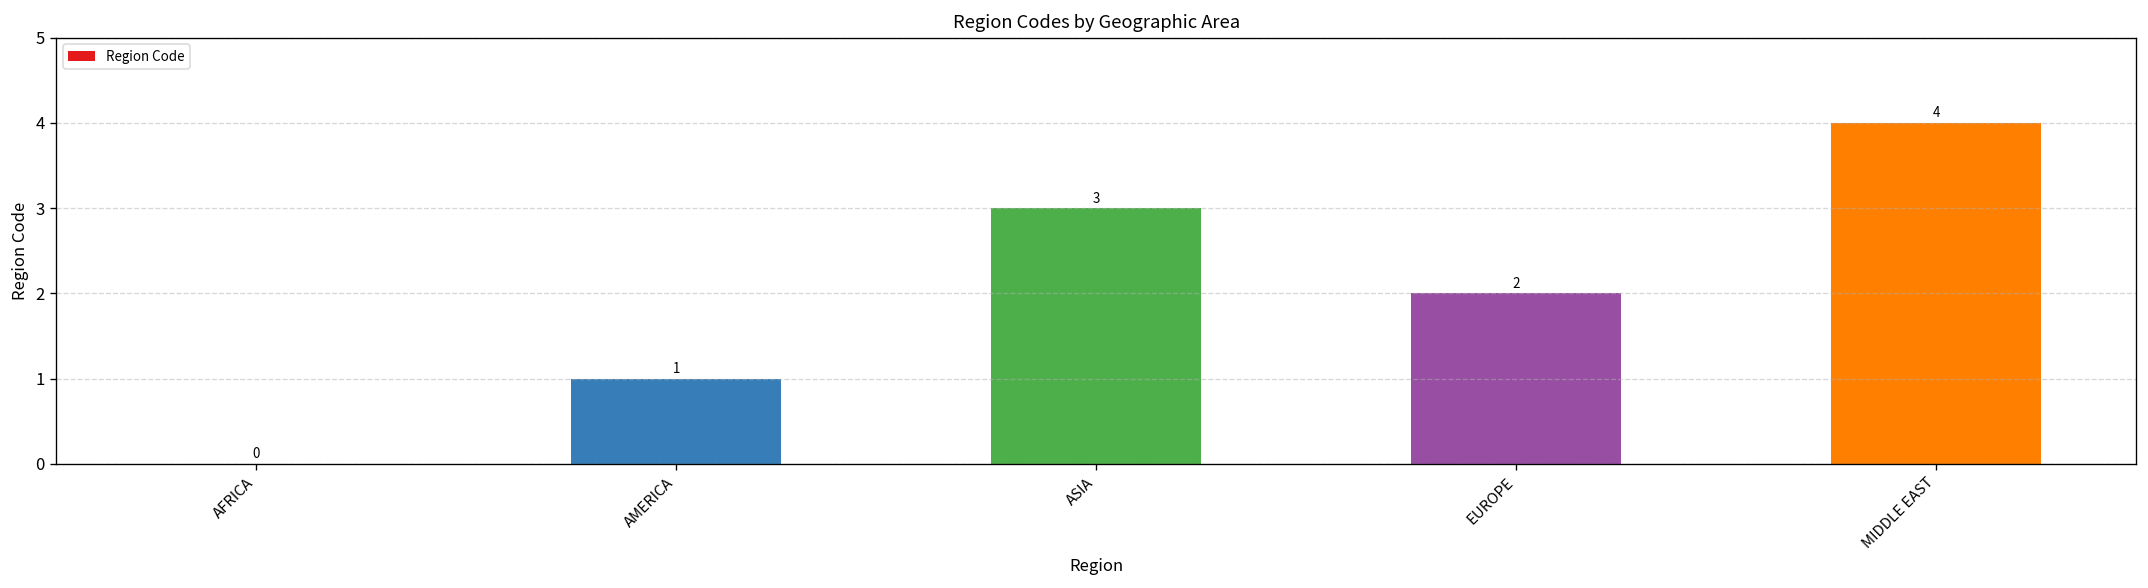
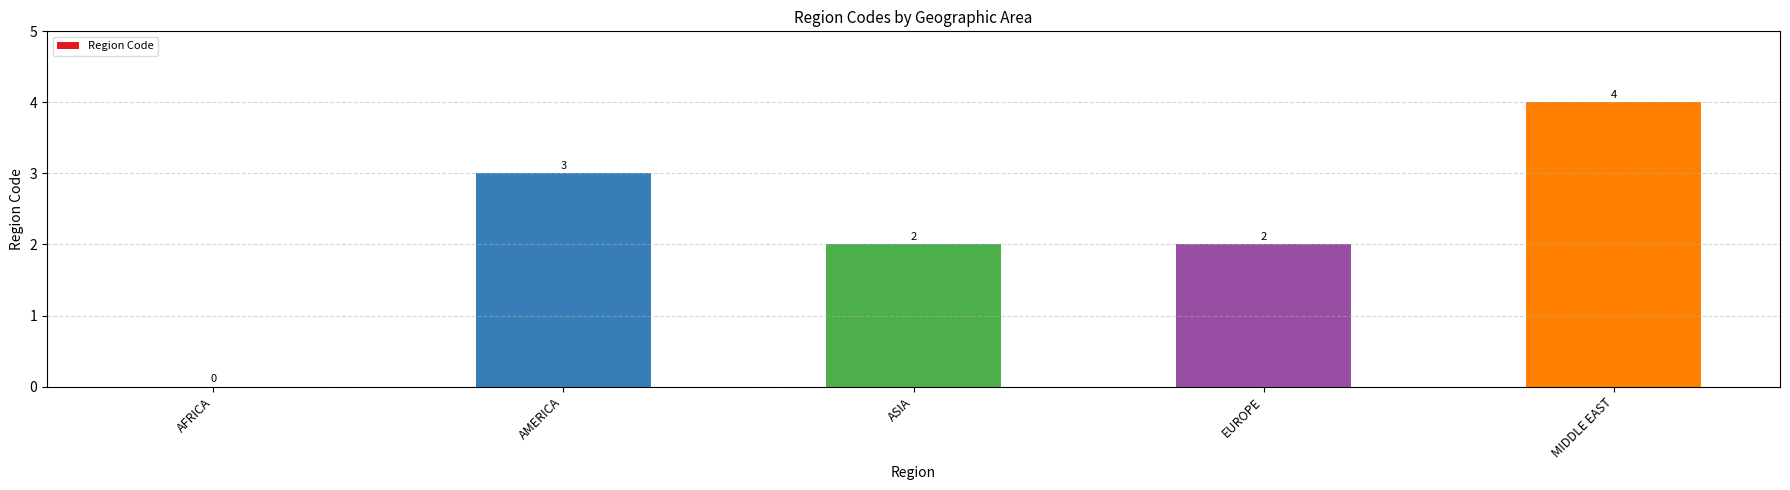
  {
    "AFRICA": 0,
-   "AMERICA": 1,
-   "ASIA": 3,
+   "AMERICA": 3,
+   "ASIA": 2,
    "EUROPE": 2,
    "MIDDLE EAST": 4
  }
